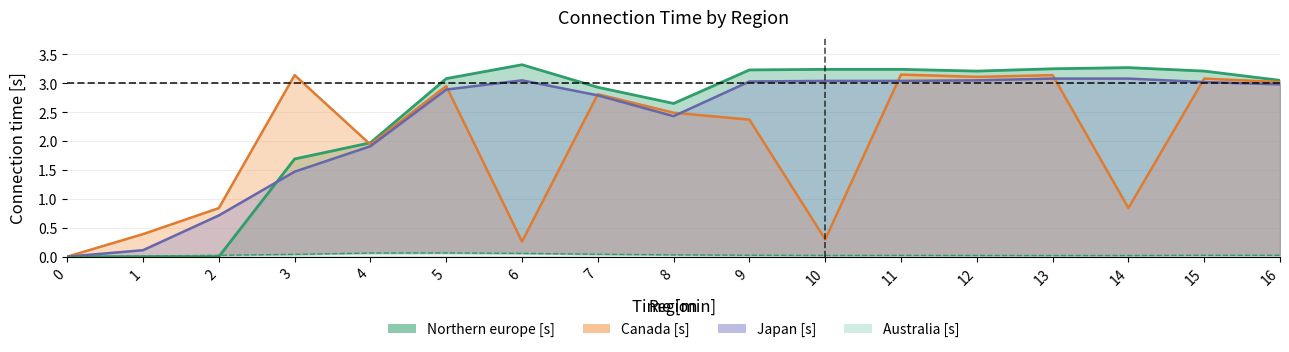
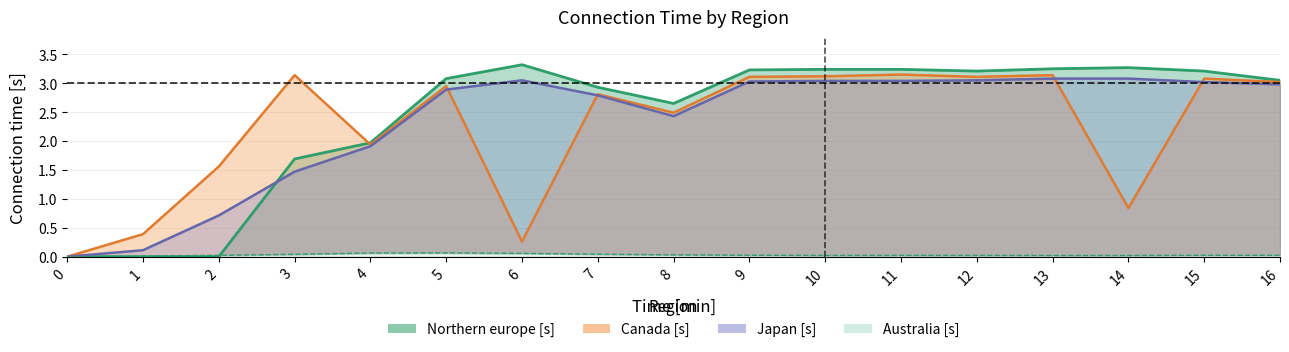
  {
    "Canada [s]": {
      "1": 0.4,
-     "2": 0.8,
+     "2": 1.6,
      "3": 3.1,
      "5": 3.0,
      "6": 0.3,
      "8": 2.5,
-     "9": 2.4,
-     "10": 0.3,
+     "9": 3.1,
+     "10": 3.1,
      "11": 3.2,
      "12": 3.1,
      "13": 3.1,
      "14": 0.8,
      "15": 3.1
    }
  }
